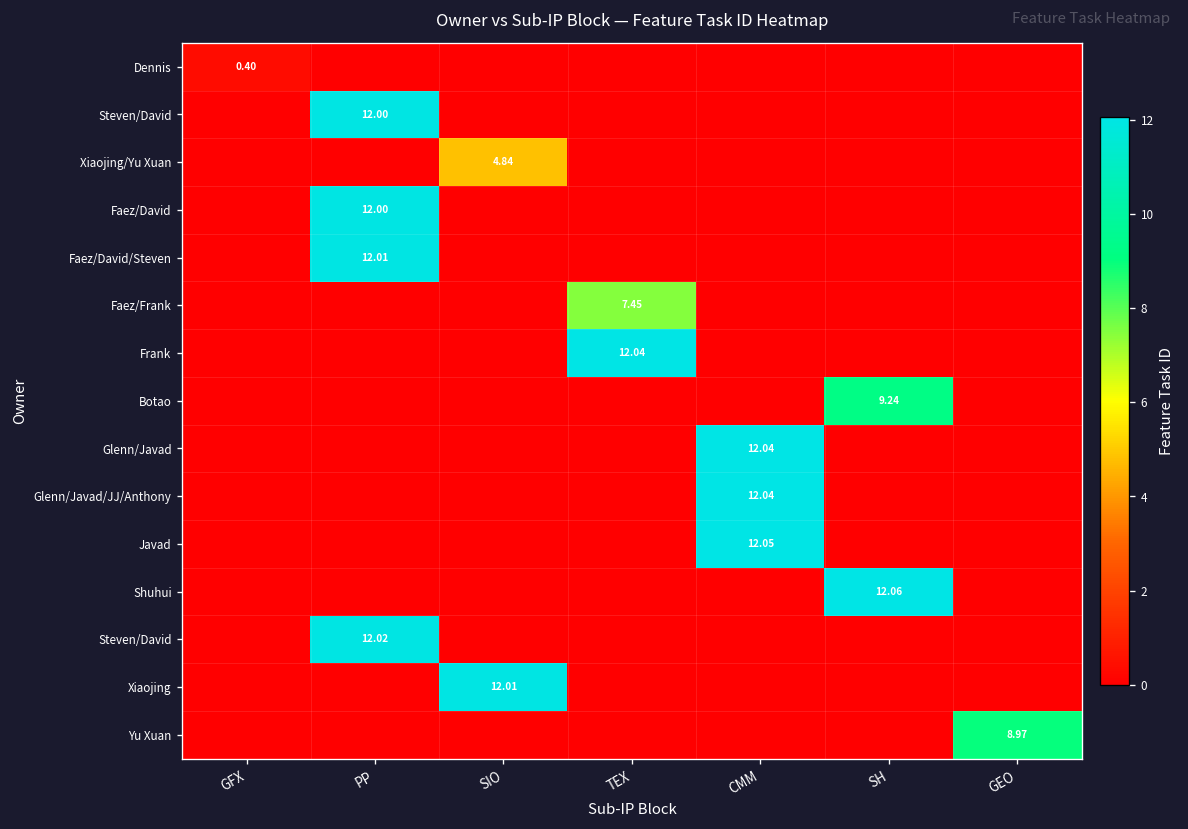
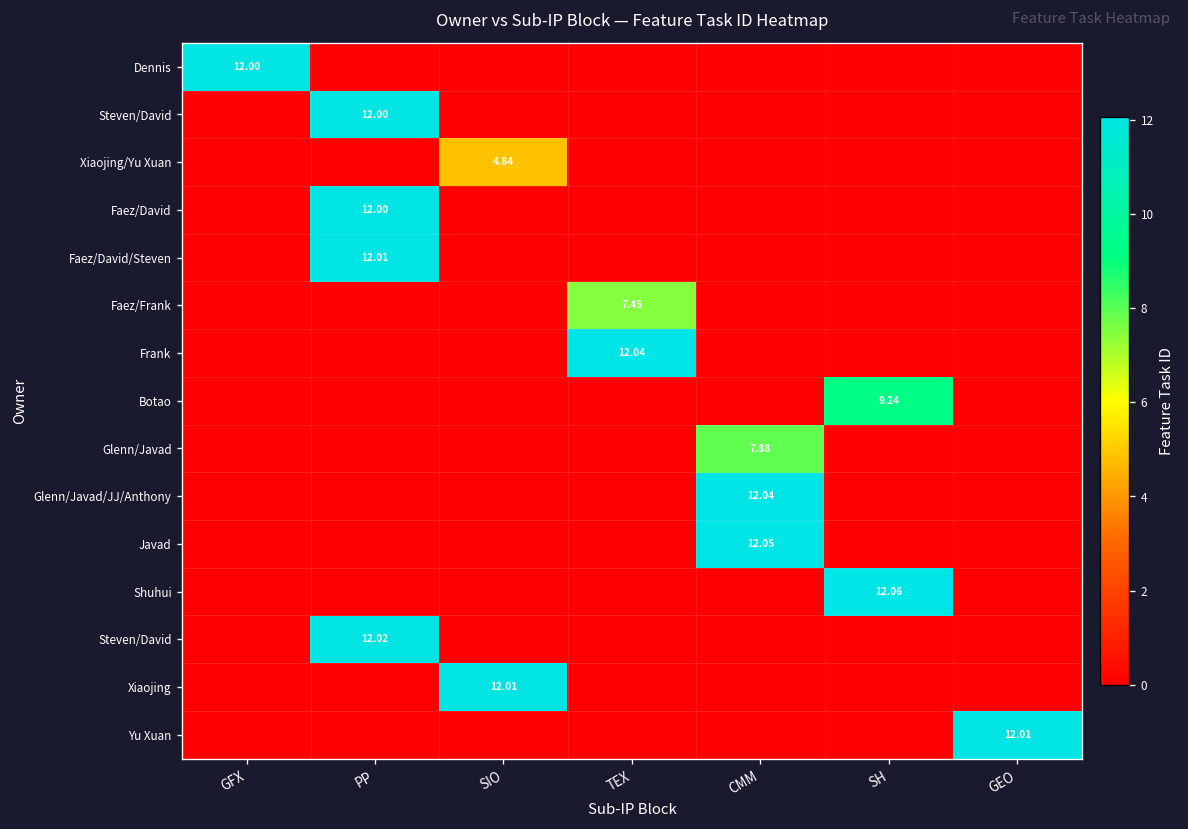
  {
    "Dennis": {
-     "GFX": 0.40
+     "GFX": 12.00
    },
    "Xiaojing/Yu Xuan": {
      "SIO": 4.84
    },
    "Faez/David": {
      "PP": 12.00
    },
    "Faez/David/Steven": {
      "PP": 12.01
    },
    "Faez/Frank": {
      "TEX": 7.45
    },
    "Frank": {
      "TEX": 12.04
    },
    "Botao": {
      "SH": 9.24
    },
    "Glenn/Javad": {
-     "CMM": 12.04
+     "CMM": 7.88
    },
    "Glenn/Javad/JJ/Anthony": {
      "CMM": 12.04
    },
    "Javad": {
      "CMM": 12.05
    },
    "Shuhui": {
      "SH": 12.06
    },
    "Xiaojing": {
      "SIO": 12.01
    },
    "Yu Xuan": {
-     "GEO": 8.97
+     "GEO": 12.01
    }
  }
